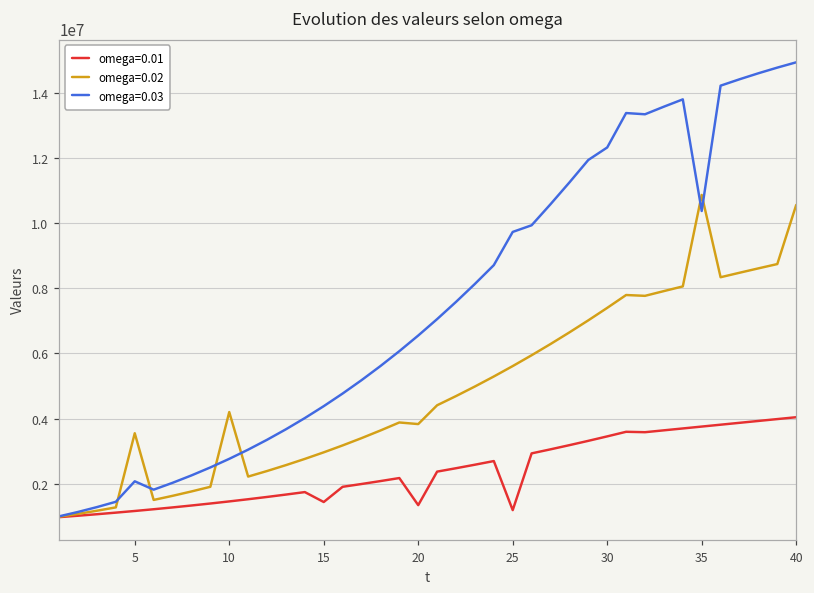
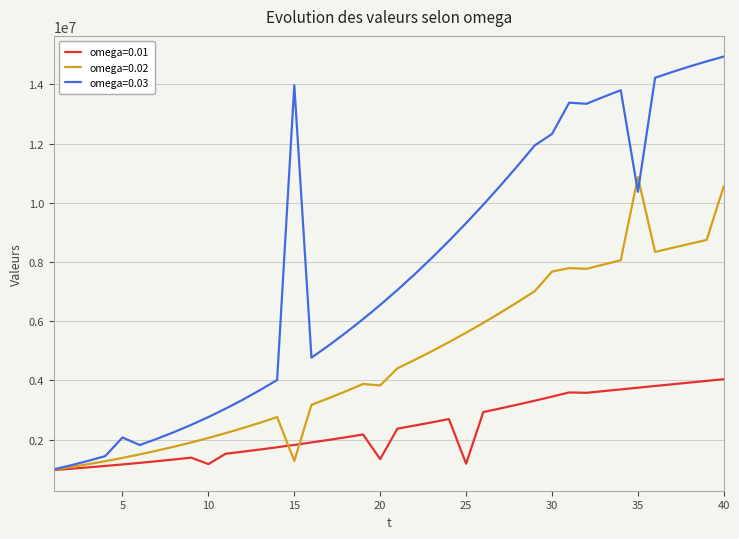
  {
    "omega=0.01": {
      "5": 1200000,
-     "10": 1500000,
-     "15": 1400000,
+     "10": 1200000,
+     "15": 1800000,
      "20": 1300000,
      "25": 1200000,
      "30": 3500000,
      "35": 3800000,
      "40": 4000000
    },
    "omega=0.02": {
-     "5": 3600000,
-     "10": 4200000,
-     "15": 3000000,
+     "5": 1400000,
+     "10": 2100000,
+     "15": 1300000,
      "20": 3800000,
      "25": 5600000,
-     "30": 7400000,
+     "30": 7700000,
      "35": 10900000,
      "40": 10600000
    },
    "omega=0.03": {
      "5": 2100000,
      "10": 2800000,
-     "15": 4400000,
+     "15": 14000000,
      "20": 6600000,
-     "25": 9700000,
+     "25": 9300000,
      "30": 12300000,
      "35": 10400000
    }
  }
